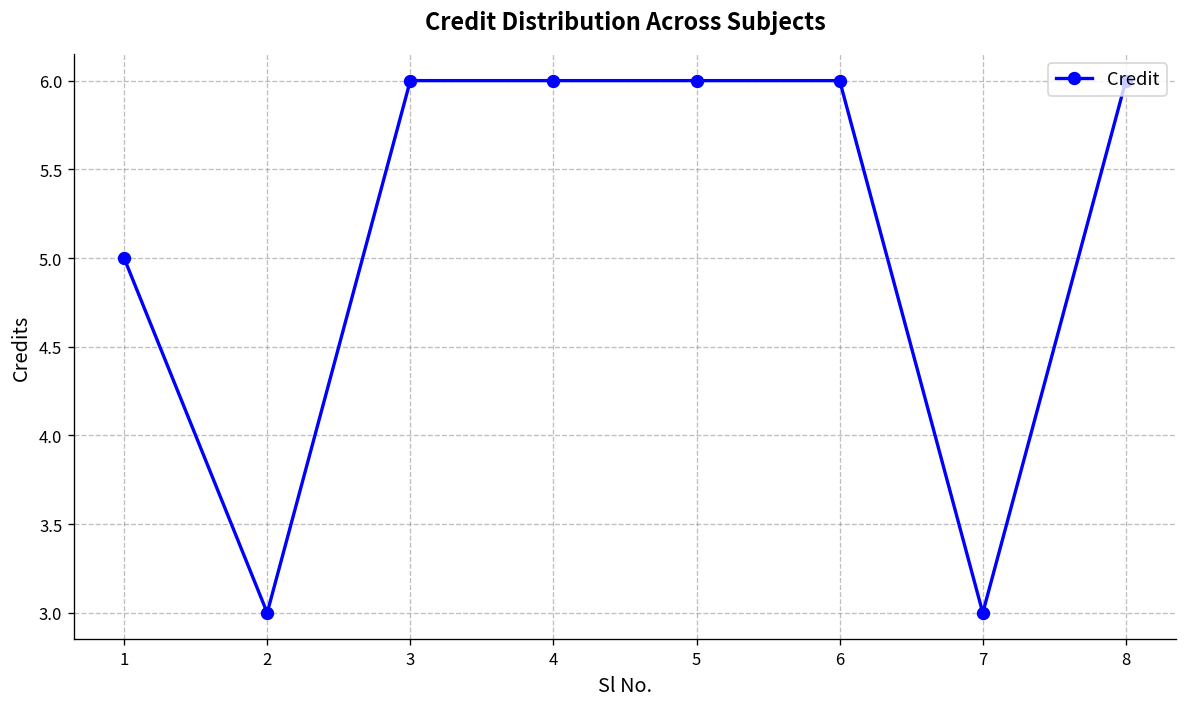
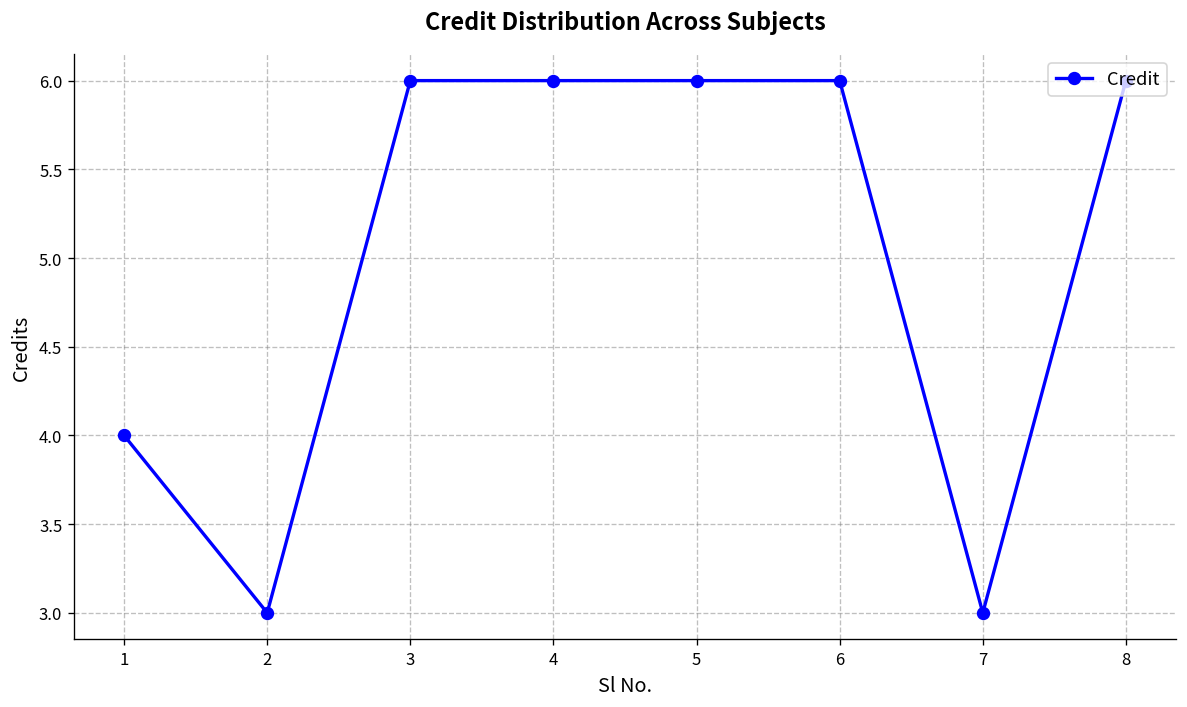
  {
-   "1": 5,
+   "1": 4,
    "2": 3,
    "3": 6,
    "4": 6,
    "5": 6,
    "6": 6,
    "7": 3
  }
